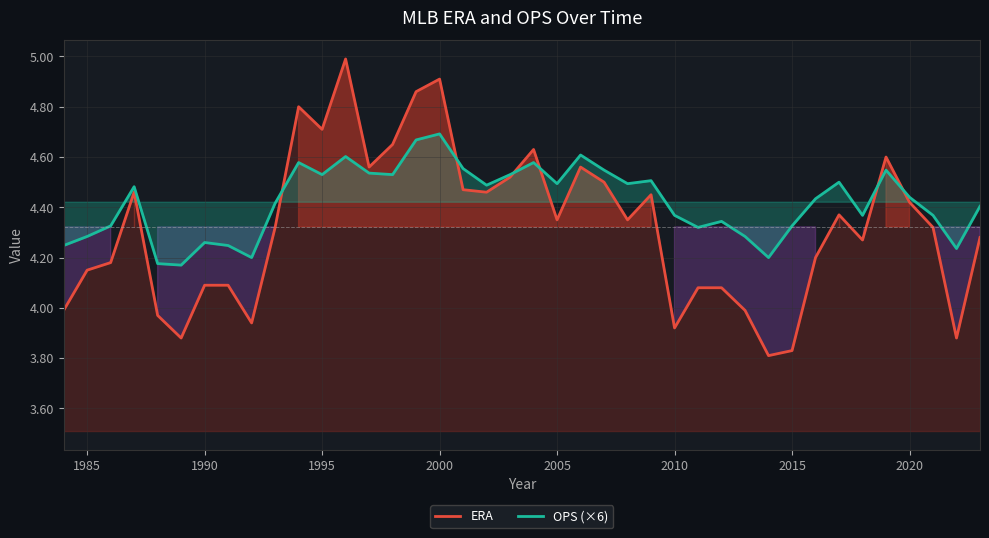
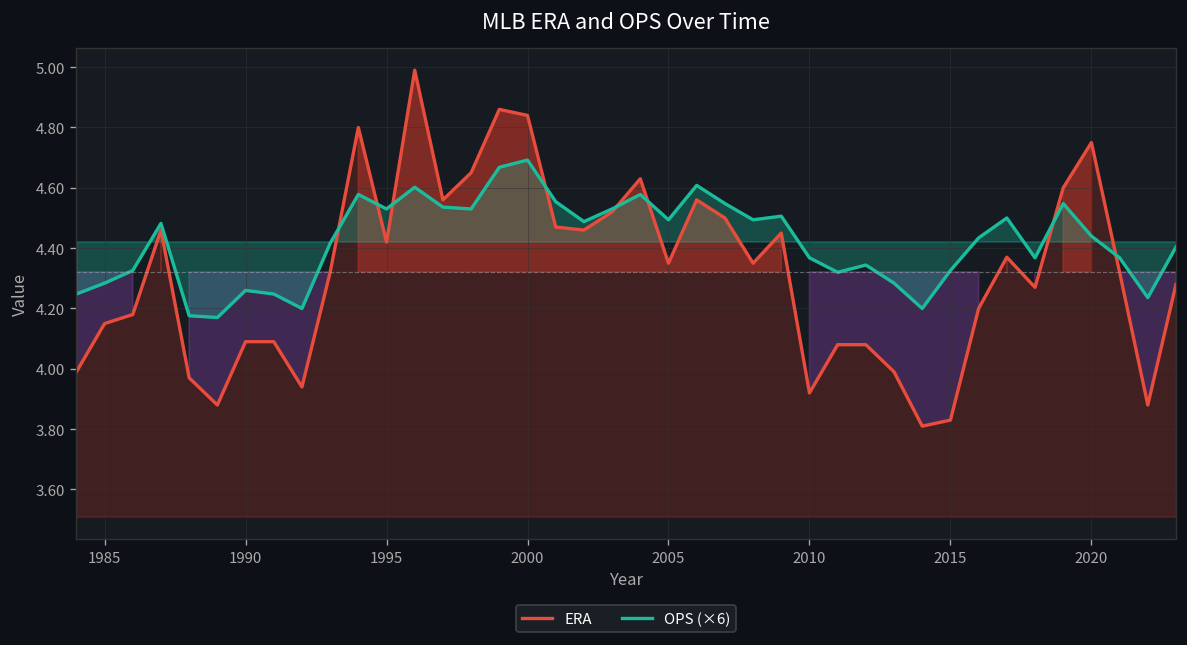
  {
    "ERA": {
      "1985": 4.15,
      "1990": 4.09,
-     "1995": 4.71,
-     "2000": 4.91,
+     "1995": 4.42,
+     "2000": 4.84,
      "2005": 4.35,
      "2010": 3.92,
      "2015": 3.83,
-     "2020": 4.42
+     "2020": 4.75
    }
  }
